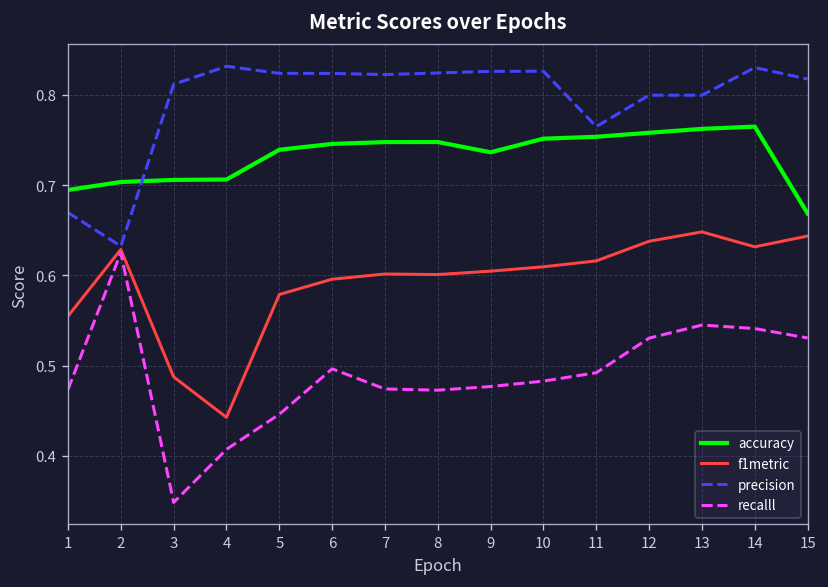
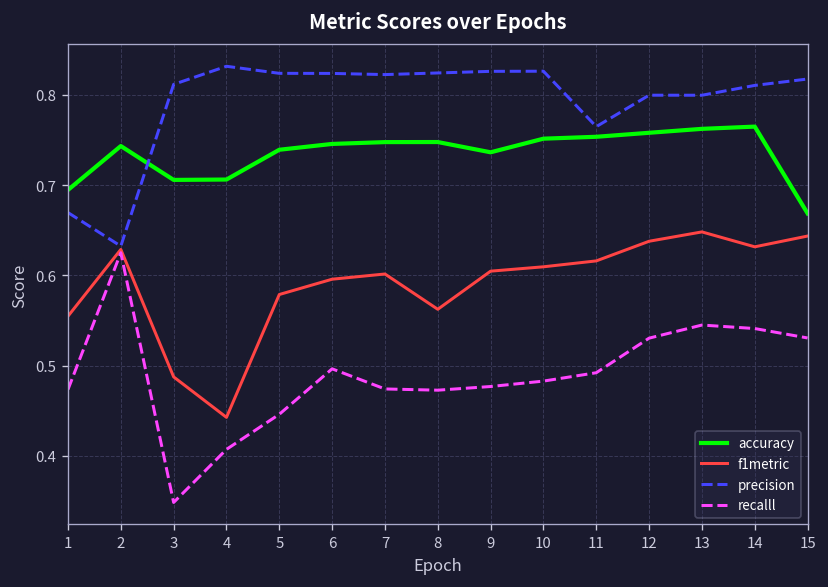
  {
    "accuracy": {
      "1": 0.69,
-     "2": 0.70,
+     "2": 0.74,
      "3": 0.71,
      "4": 0.71,
      "5": 0.74,
      "6": 0.75,
      "7": 0.75,
      "8": 0.75,
      "9": 0.74,
      "10": 0.75,
      "11": 0.75,
      "12": 0.76,
      "13": 0.76,
      "14": 0.76,
      "15": 0.67
    },
    "f1metric": {
      "1": 0.55,
      "2": 0.63,
      "3": 0.49,
      "4": 0.44,
      "5": 0.58,
      "6": 0.60,
      "7": 0.60,
-     "8": 0.60,
+     "8": 0.56,
      "9": 0.60,
      "10": 0.61,
      "11": 0.62,
      "12": 0.64,
      "13": 0.65,
      "14": 0.63,
      "15": 0.64
    },
    "precision": {
      "1": 0.67,
      "2": 0.63,
      "3": 0.81,
      "4": 0.83,
      "5": 0.82,
      "6": 0.82,
      "7": 0.82,
      "8": 0.82,
      "9": 0.83,
      "10": 0.83,
      "11": 0.76,
      "12": 0.80,
      "13": 0.80,
-     "14": 0.83,
+     "14": 0.81,
      "15": 0.82
    },
    "recalll": {
      "1": 0.47,
      "2": 0.63,
      "3": 0.35,
      "4": 0.41,
      "5": 0.45,
      "6": 0.50,
      "7": 0.47,
      "8": 0.47,
      "9": 0.48,
      "10": 0.48,
      "11": 0.49,
      "12": 0.53,
      "13": 0.54,
      "14": 0.54,
      "15": 0.53
    }
  }
